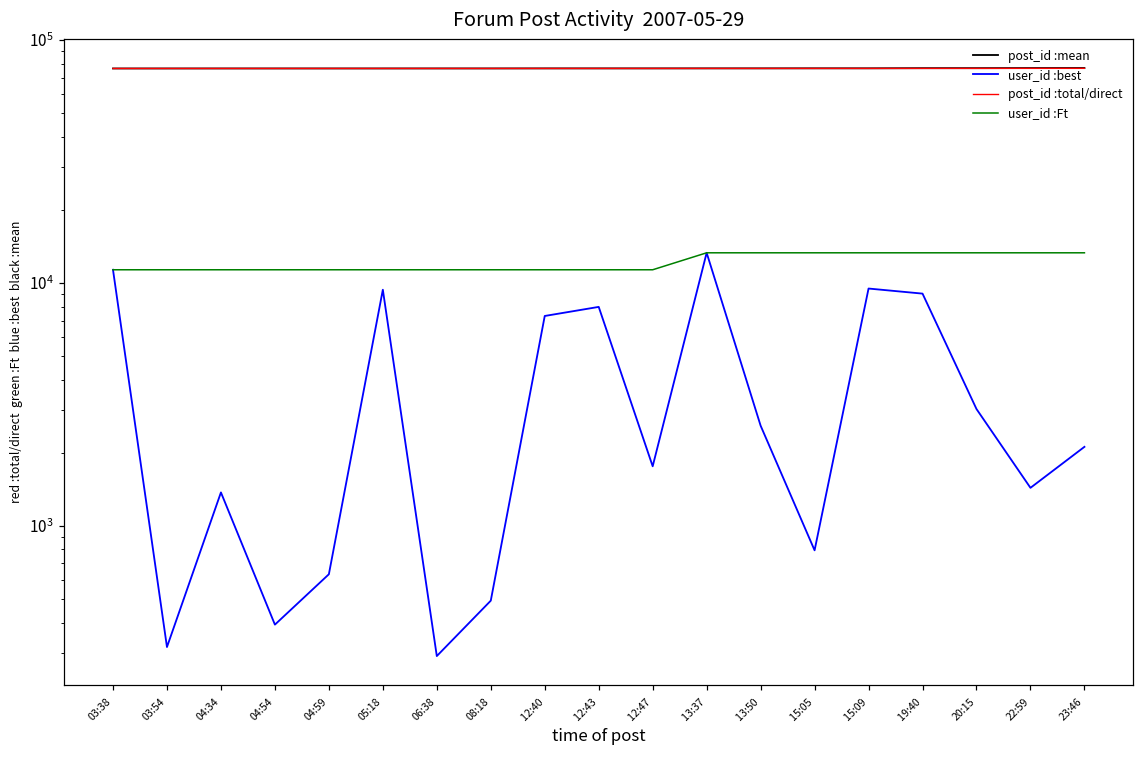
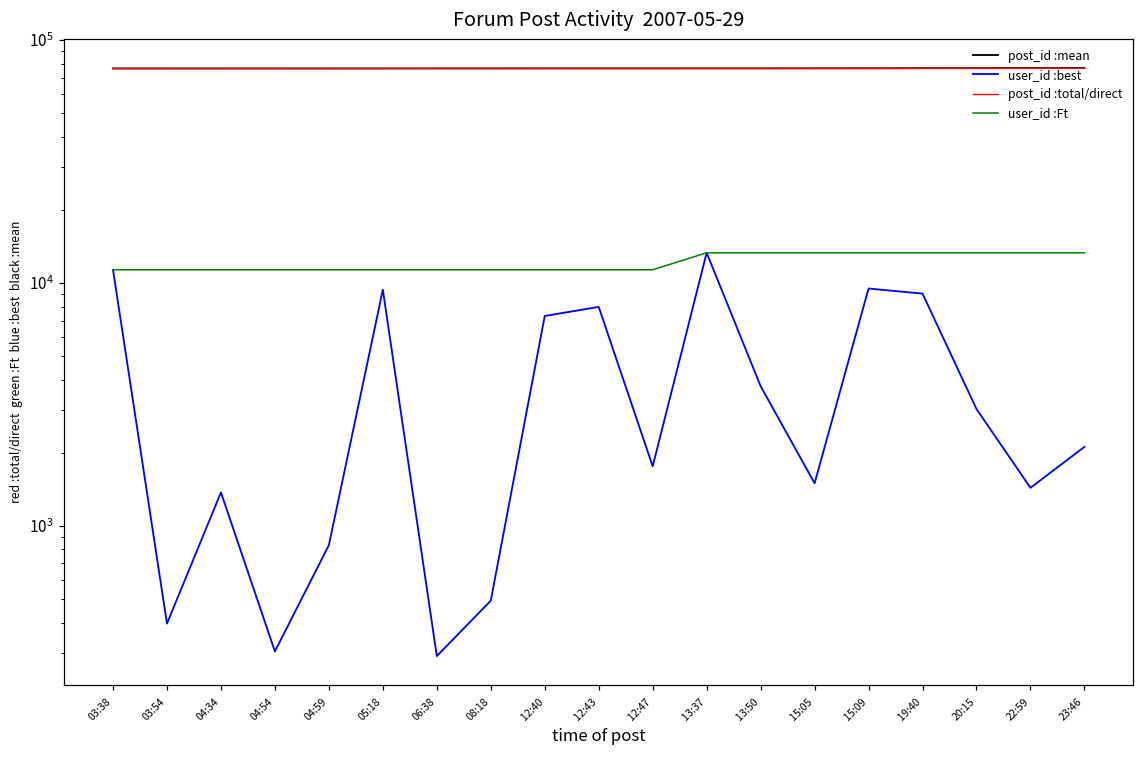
  {
    "post_id :total/direct": {
      "03:38": 76000,
      "03:54": 76000,
      "04:34": 76000,
      "04:54": 76000,
      "04:59": 76000,
      "05:18": 76000,
      "06:38": 76000,
      "08:18": 76000,
      "12:40": 76000,
      "12:43": 76000,
      "12:47": 76000,
      "13:37": 76000,
      "13:50": 76000,
      "23:46": 77000
    },
    "user_id :best": {
-     "03:54": 320,
+     "03:54": 400,
      "04:34": 1400,
-     "04:54": 390,
-     "04:59": 630,
+     "04:54": 300,
+     "04:59": 830,
      "05:18": 9400,
      "06:38": 290,
      "08:18": 490,
      "12:40": 7300,
      "12:43": 8000,
      "12:47": 1800,
-     "13:50": 2600,
-     "15:05": 790,
+     "13:50": 3800,
+     "15:05": 1500,
      "15:09": 9500,
      "19:40": 9000,
      "20:15": 3000,
      "22:59": 1400,
      "23:46": 2100
    },
    "user_id :Ft": {
      "03:54": 11000,
      "04:34": 11000,
      "04:54": 11000,
      "04:59": 11000,
      "05:18": 11000,
      "06:38": 11000,
      "08:18": 11000,
      "12:40": 11000,
      "12:43": 11000,
      "12:47": 11000,
      "13:50": 13000,
      "15:05": 13000,
      "15:09": 13000,
      "19:40": 13000,
      "20:15": 13000,
      "22:59": 13000,
      "23:46": 13000
    }
  }
